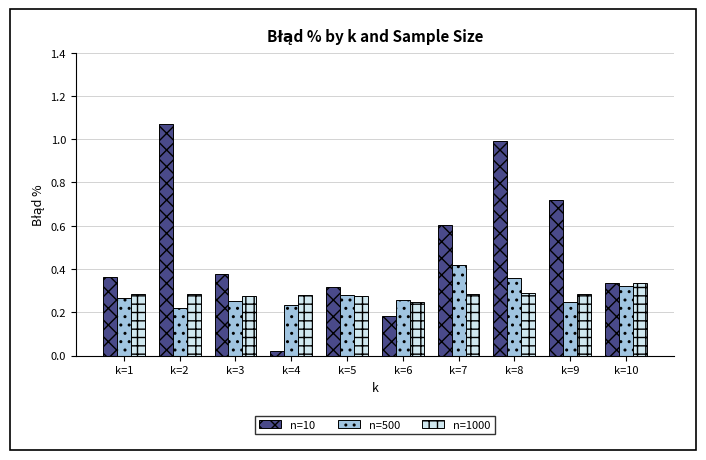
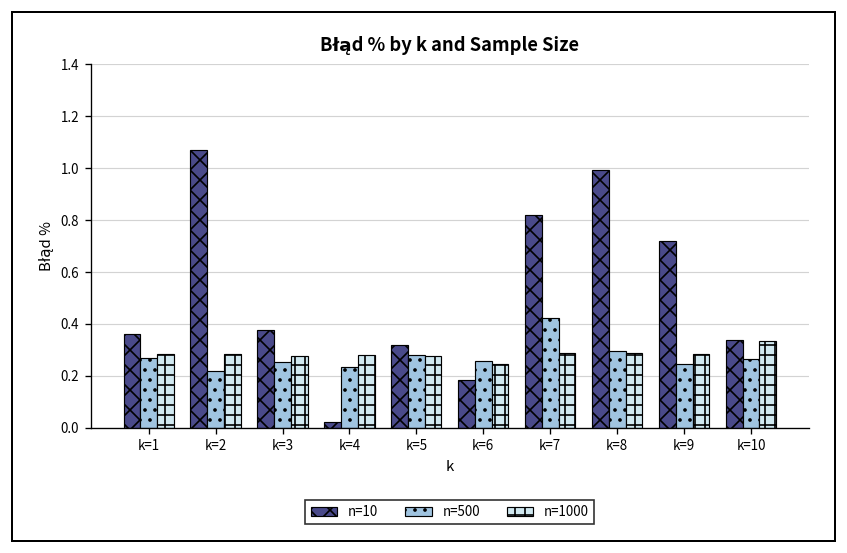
  {
    "n=10": {
      "k=1": 0.36,
      "k=2": 1.07,
      "k=3": 0.37,
      "k=4": 0.02,
      "k=5": 0.32,
      "k=6": 0.18,
-     "k=7": 0.60,
+     "k=7": 0.82,
      "k=8": 0.99,
      "k=9": 0.72,
      "k=10": 0.34
    },
    "n=500": {
      "k=1": 0.27,
      "k=2": 0.22,
      "k=3": 0.25,
      "k=4": 0.23,
      "k=5": 0.28,
      "k=6": 0.26,
      "k=7": 0.42,
-     "k=8": 0.36,
+     "k=8": 0.29,
      "k=9": 0.25,
-     "k=10": 0.32
+     "k=10": 0.26
    },
    "n=1000": {
      "k=1": 0.28,
      "k=2": 0.28,
      "k=3": 0.28,
      "k=4": 0.28,
      "k=5": 0.28,
      "k=6": 0.25,
      "k=7": 0.29,
      "k=8": 0.29,
      "k=9": 0.28,
      "k=10": 0.34
    }
  }
